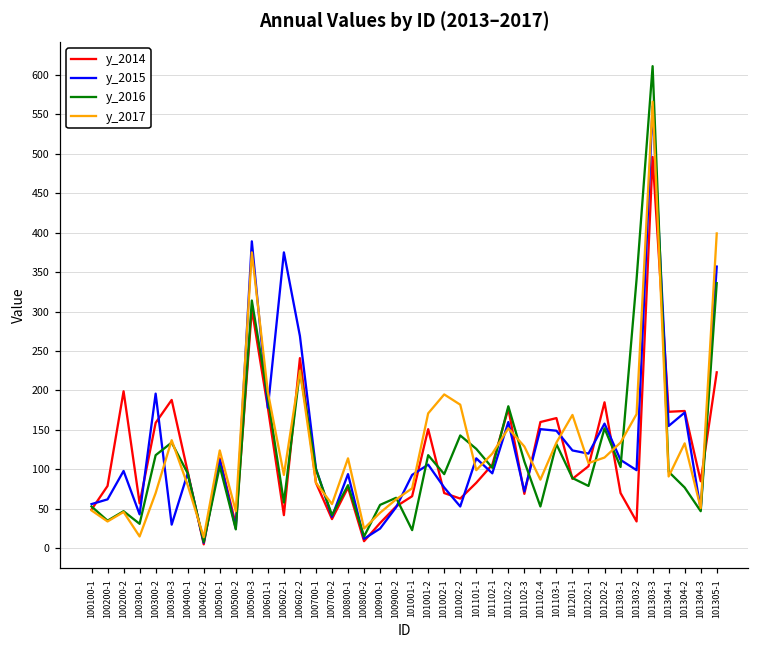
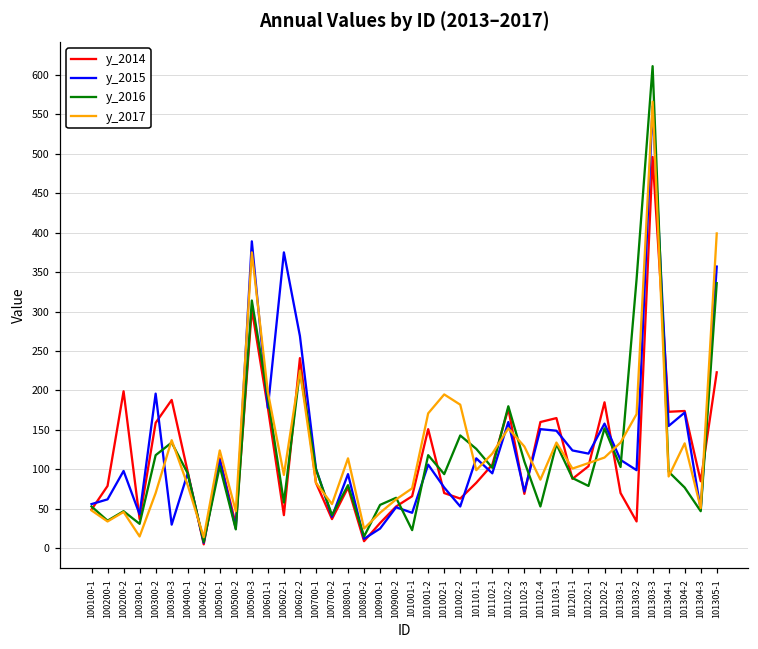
  {
    "y_2014": {
      "100200-1": 80,
      "100200-2": 200,
-     "100300-1": 60,
+     "100300-1": 40,
      "100300-2": 160,
      "100300-3": 190,
      "100500-2": 30,
      "100500-3": 300,
      "100602-1": 40,
      "100602-2": 240,
      "100900-1": 30,
      "101001-1": 70,
      "101001-2": 150,
      "101002-1": 70,
      "101002-2": 60,
      "101101-1": 80,
      "101102-1": 110,
      "101102-4": 160,
      "101103-1": 170,
      "101202-1": 100,
      "101202-2": 190,
      "101303-1": 70,
      "101303-2": 30,
      "101303-3": 500,
      "101304-1": 170,
      "101304-3": 90,
      "101305-1": 220
    },
    "y_2015": {
      "100200-1": 60,
      "100200-2": 100,
      "100300-1": 40,
      "100300-2": 200,
      "100300-3": 30,
      "100500-3": 390,
      "100602-1": 380,
      "100602-2": 270,
      "100800-1": 90,
      "100900-1": 30,
-     "101001-1": 90,
+     "101001-1": 50,
      "101001-2": 110,
      "101002-1": 80,
      "101002-2": 50,
      "101101-1": 110,
      "101102-1": 100,
      "101102-2": 160,
      "101102-4": 150,
      "101103-1": 150,
      "101201-1": 120,
      "101202-1": 120,
      "101202-2": 160,
      "101303-1": 110,
      "101303-2": 100,
      "101303-3": 560,
      "101304-1": 160,
      "101305-1": 360
    },
    "y_2016": {
      "100300-1": 30,
      "100300-2": 120,
      "100500-1": 100,
      "100500-3": 310,
      "100601-1": 190,
      "100602-1": 60,
      "100900-1": 60,
      "101001-1": 20,
      "101001-2": 120,
      "101002-1": 90,
      "101002-2": 140,
      "101101-1": 130,
      "101102-1": 100,
      "101102-3": 110,
      "101102-4": 50,
      "101202-1": 80,
      "101202-2": 150,
      "101303-1": 100,
      "101303-2": 340,
      "101303-3": 610,
      "101304-1": 100,
      "101304-2": 80,
      "101305-1": 340
    },
    "y_2017": {
      "100300-1": 20,
      "100300-2": 70,
      "100400-1": 80,
      "100400-2": 10,
      "100500-1": 120,
      "100500-2": 50,
      "100500-3": 380,
      "100601-1": 200,
      "100602-1": 90,
      "100700-2": 60,
      "100800-1": 110,
      "100800-2": 30,
      "100900-1": 50,
      "101001-1": 80,
      "101001-2": 170,
      "101002-1": 200,
      "101002-2": 180,
      "101101-1": 100,
      "101102-1": 120,
      "101102-2": 150,
      "101102-3": 130,
      "101102-4": 90,
-     "101201-1": 170,
+     "101201-1": 100,
      "101202-1": 110,
      "101202-2": 120,
      "101303-1": 130,
      "101303-2": 170,
      "101303-3": 570,
      "101304-1": 90,
      "101304-2": 130,
      "101305-1": 400
    }
  }
